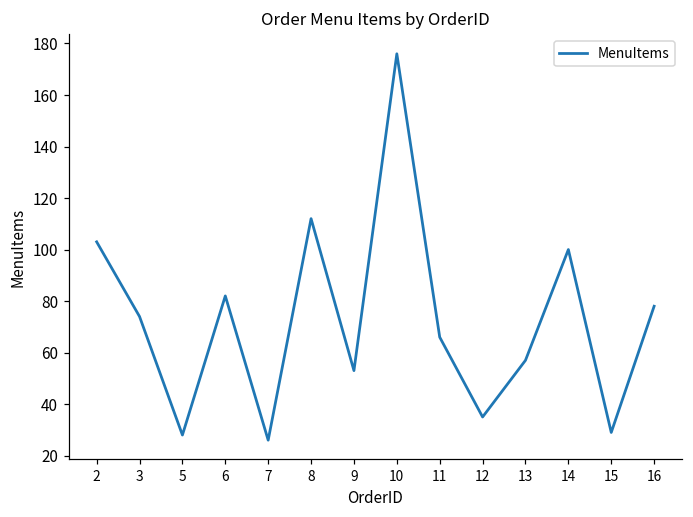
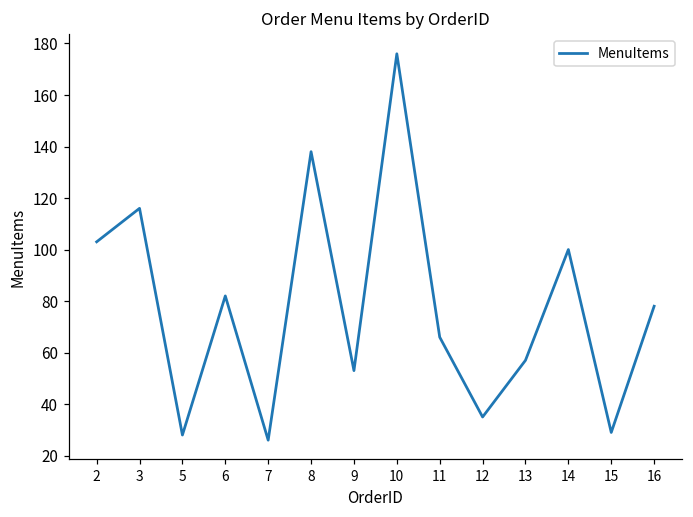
  {
    "2": 103,
-   "3": 74,
+   "3": 116,
    "5": 28,
    "6": 82,
    "7": 26,
-   "8": 112,
+   "8": 138,
    "9": 53,
    "10": 176,
    "11": 66,
    "12": 35,
    "13": 57,
    "14": 100,
    "15": 29,
    "16": 78
  }
